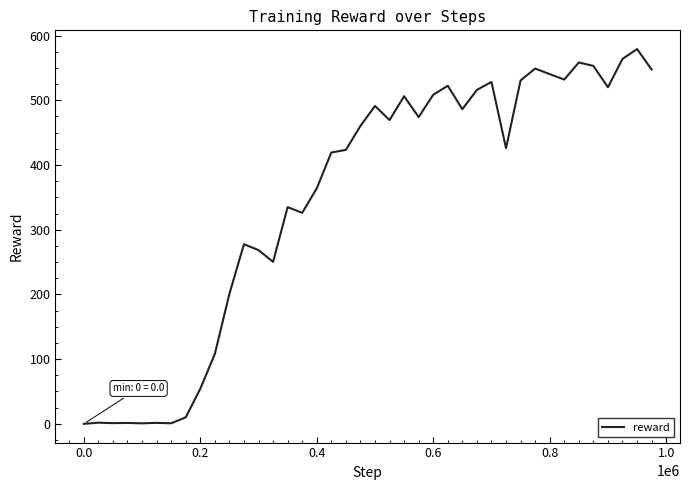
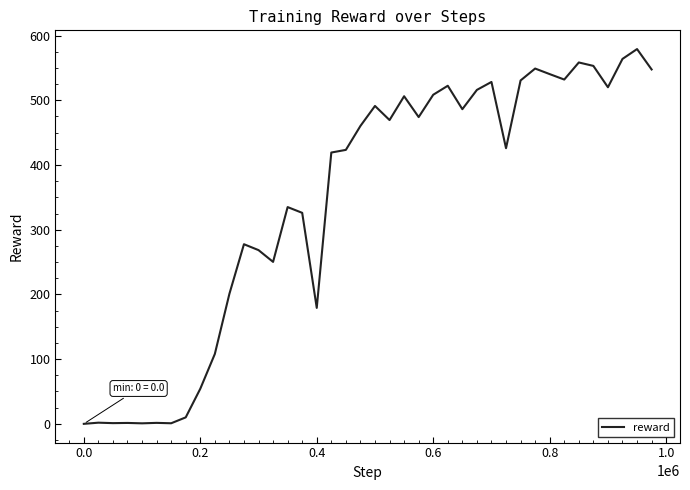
  {
    "0.0": 0,
    "0.2": 50,
-   "0.4": 360,
+   "0.4": 180,
    "0.6": 510,
    "0.8": 540
  }
